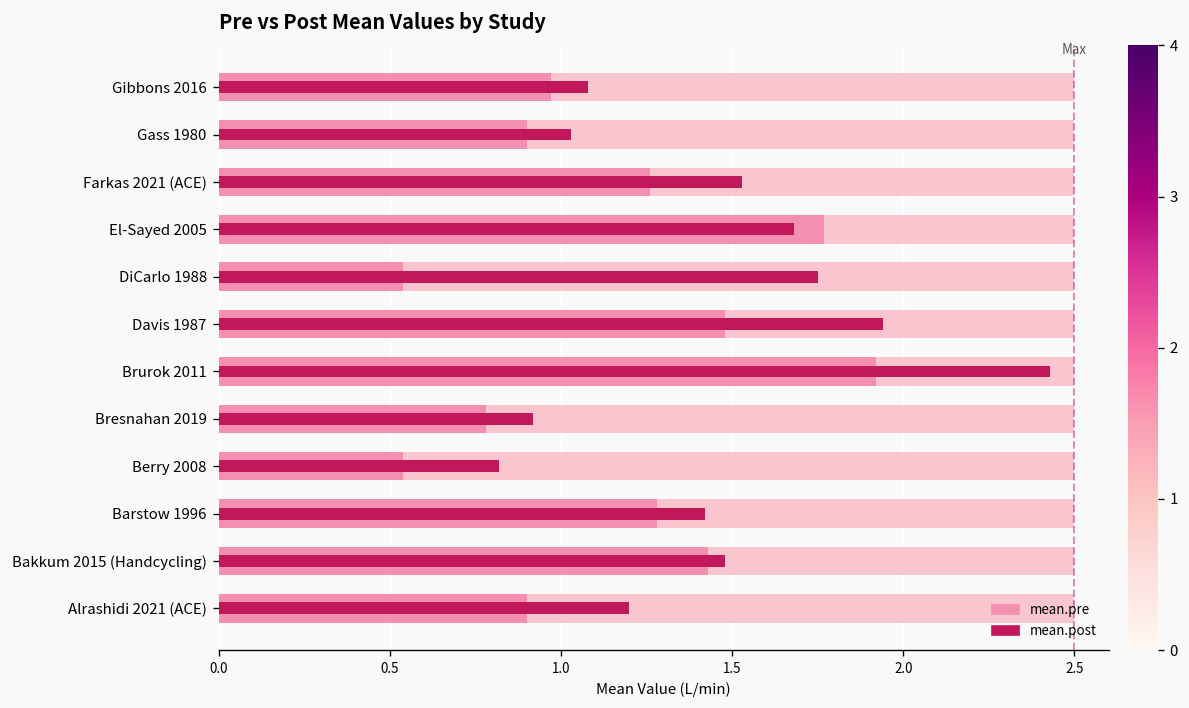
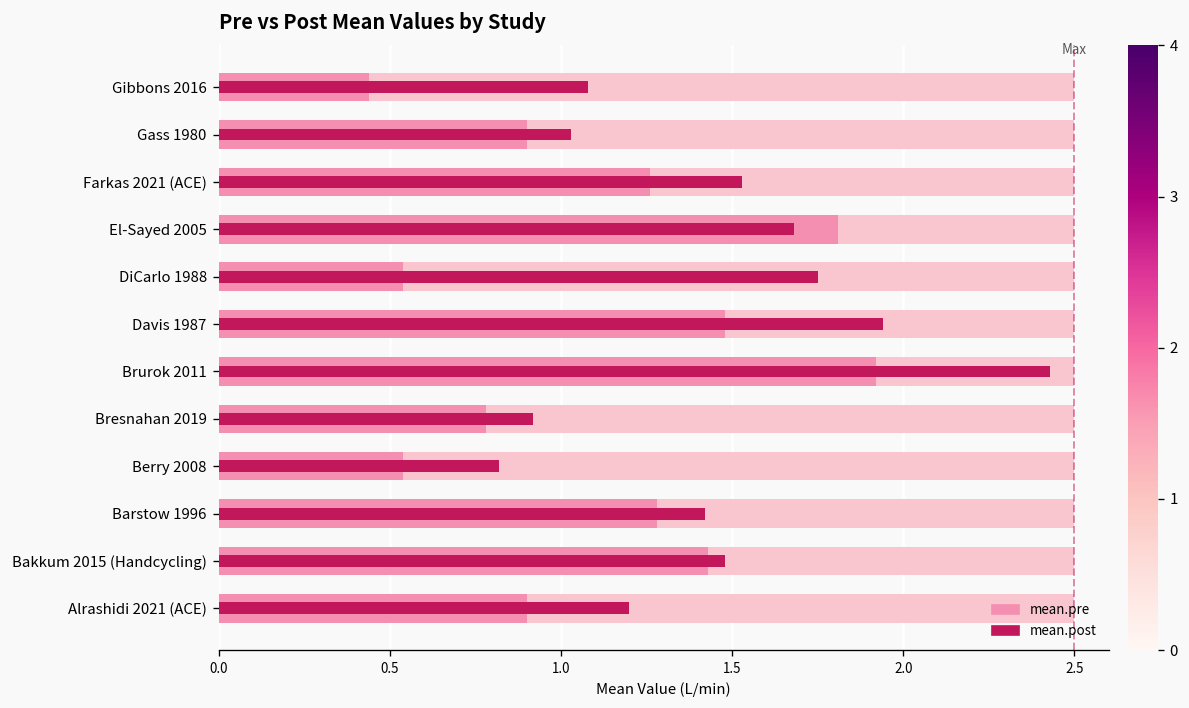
  {
    "mean.pre": {
-     "Gibbons 2016": 0.97,
-     "El-Sayed 2005": 1.77
+     "Gibbons 2016": 0.44,
+     "El-Sayed 2005": 1.81
    }
  }
